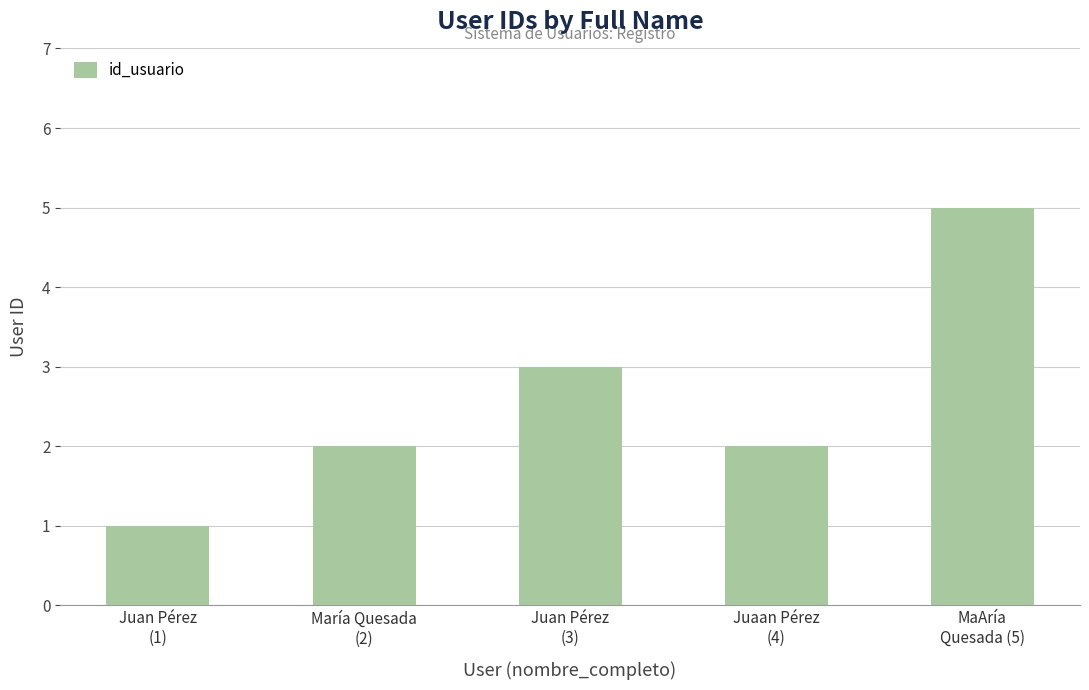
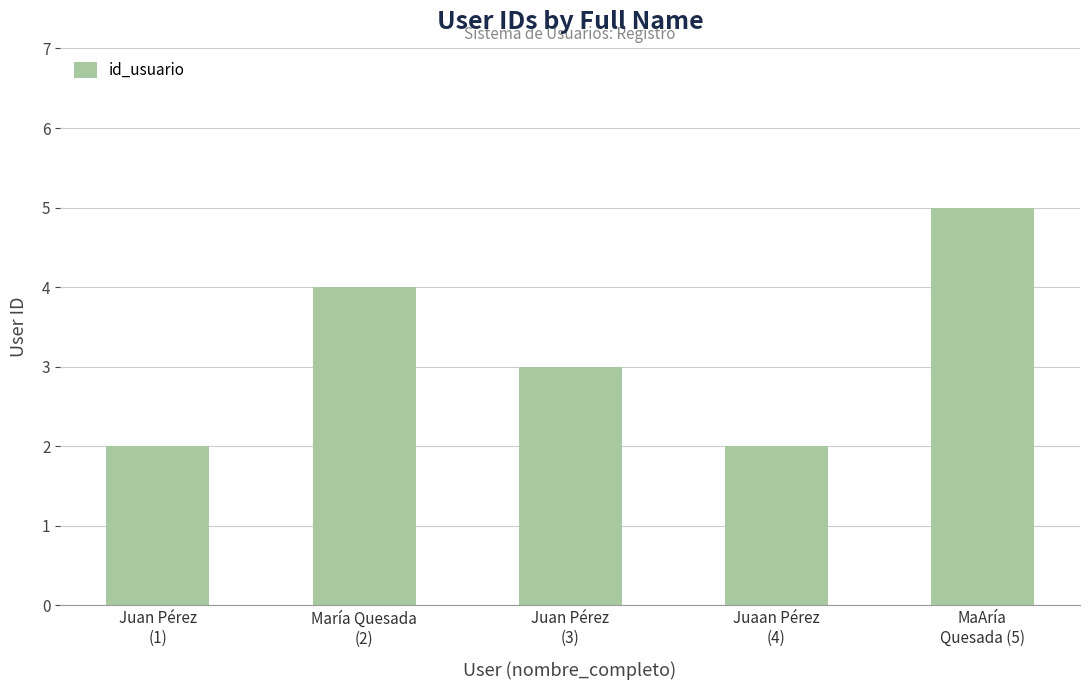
  {
-   "Juan Pérez (1)": 1,
-   "María Quesada (2)": 2,
+   "Juan Pérez (1)": 2,
+   "María Quesada (2)": 4,
    "Juan Pérez (3)": 3,
    "Juaan Pérez (4)": 2,
    "MaAría Quesada (5)": 5
  }
